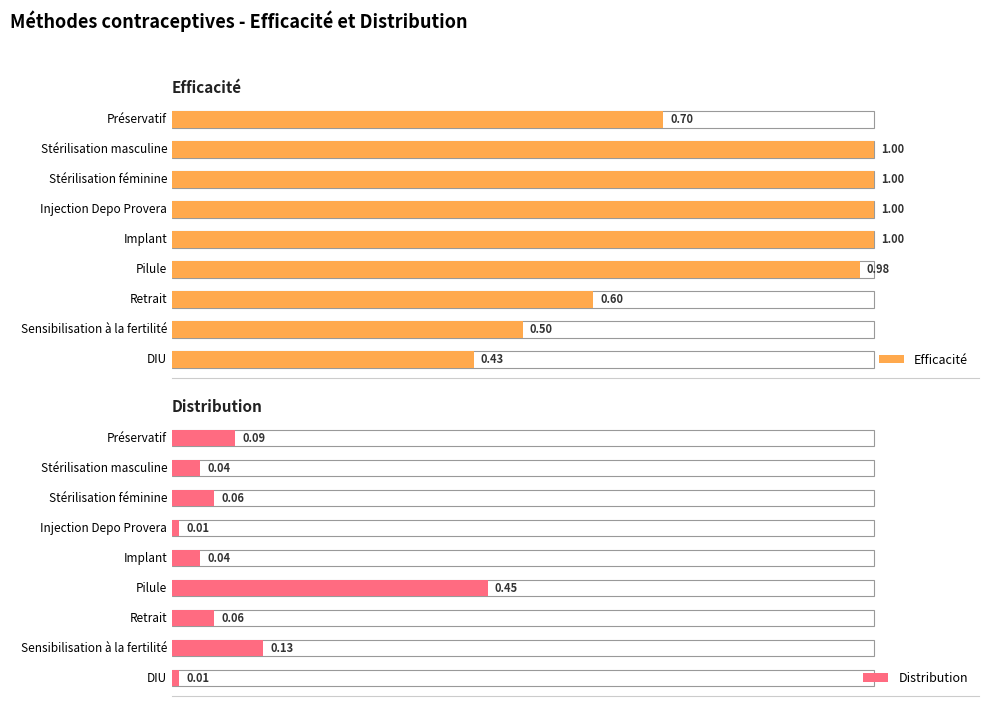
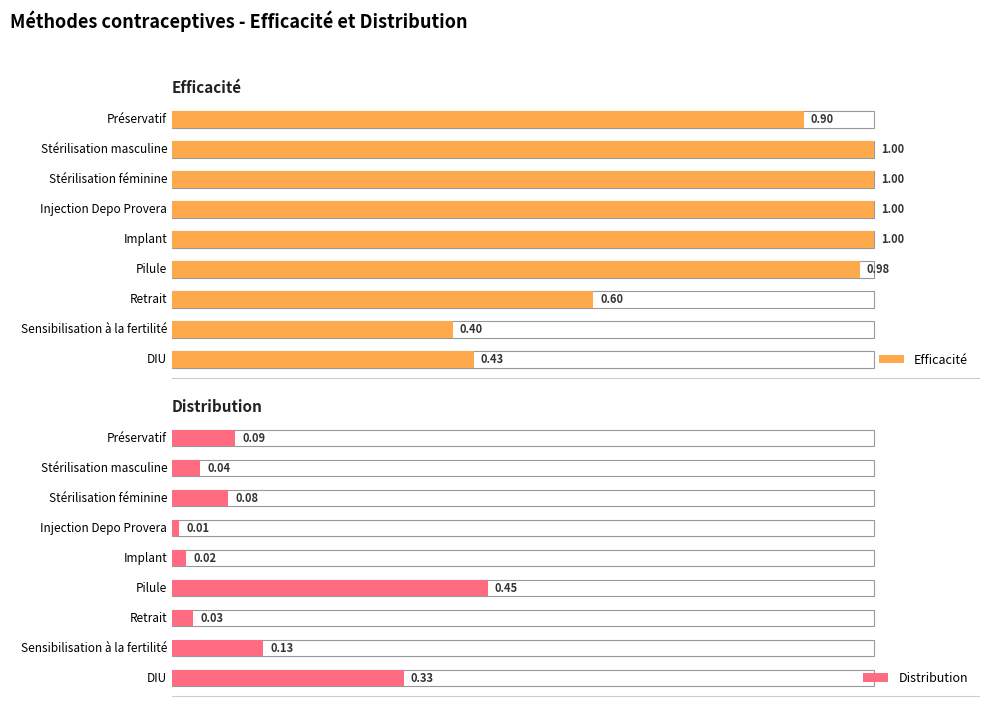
  {
    "Efficacité": {
-     "Préservatif": 0.70,
+     "Préservatif": 0.90,
      "Stérilisation masculine": 1.00,
      "Stérilisation féminine": 1.00,
      "Injection Depo Provera": 1.00,
      "Implant": 1.00,
      "Pilule": 0.98,
      "Retrait": 0.60,
-     "Sensibilisation à la fertilité": 0.50,
+     "Sensibilisation à la fertilité": 0.40,
      "DIU": 0.43
    },
    "Distribution": {
      "Préservatif": 0.09,
      "Stérilisation masculine": 0.04,
-     "Stérilisation féminine": 0.06,
+     "Stérilisation féminine": 0.08,
      "Injection Depo Provera": 0.01,
-     "Implant": 0.04,
+     "Implant": 0.02,
      "Pilule": 0.45,
-     "Retrait": 0.06,
+     "Retrait": 0.03,
      "Sensibilisation à la fertilité": 0.13,
-     "DIU": 0.01
+     "DIU": 0.33
    }
  }
